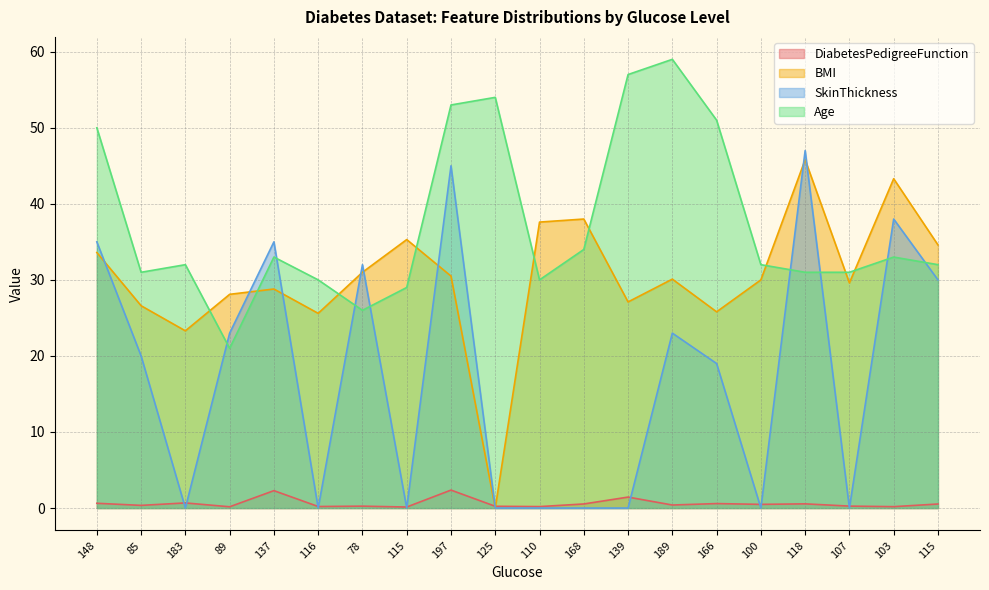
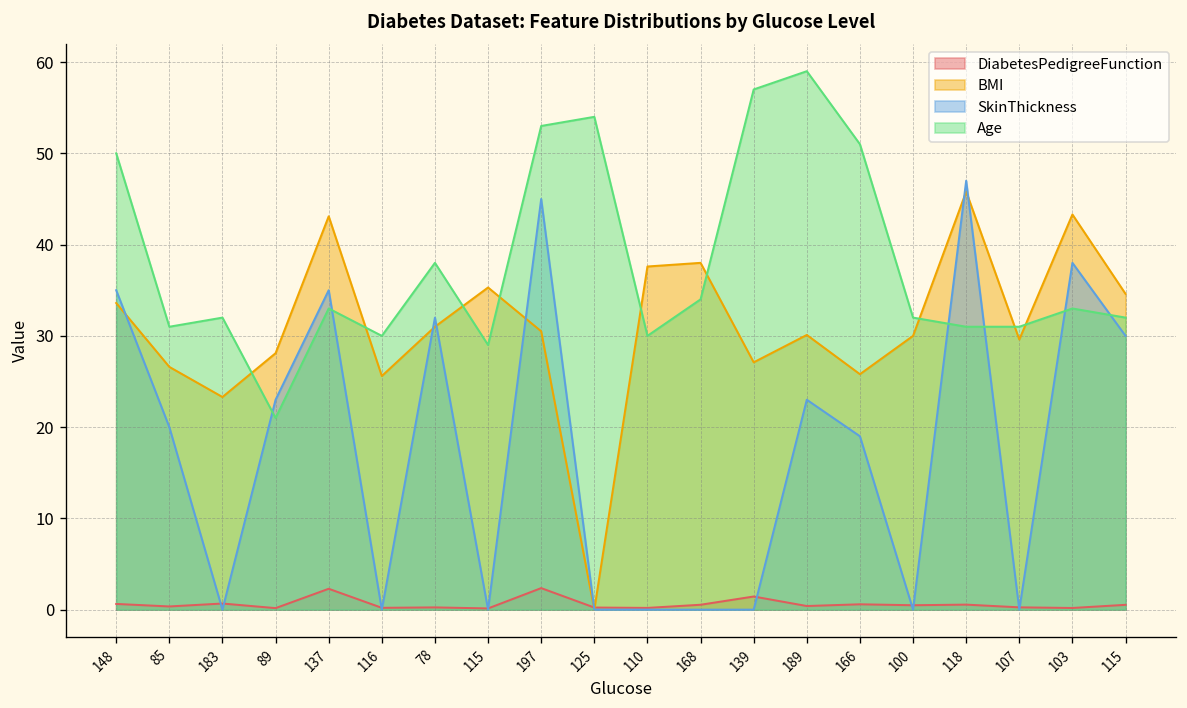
  {
    "DiabetesPedigreeFunction": {
      "148": 1,
      "85": 0,
      "183": 1,
      "89": 0,
      "137": 2,
      "78": 0,
      "197": 2,
      "168": 1,
      "139": 1,
      "189": 0,
      "166": 1,
      "100": 0,
      "118": 1,
      "103": 0
    },
    "BMI": {
      "148": 34,
      "85": 27,
      "183": 23,
      "89": 28,
-     "137": 29,
+     "137": 43,
      "116": 26,
      "78": 31,
      "197": 31,
      "110": 38,
      "168": 38,
      "139": 27,
      "189": 30,
      "166": 26,
      "100": 30,
      "118": 46,
      "107": 30,
      "103": 43
    },
    "SkinThickness": {
      "148": 35,
      "85": 20,
      "183": 0,
      "89": 23,
      "137": 35,
      "78": 32,
      "197": 45,
      "168": 0,
      "139": 0,
      "189": 23,
      "166": 19,
      "100": 0,
      "118": 47,
      "103": 38
    },
    "Age": {
      "148": 50,
      "85": 31,
      "183": 32,
      "89": 21,
      "137": 33,
      "116": 30,
-     "78": 26,
+     "78": 38,
      "197": 53,
      "125": 54,
      "110": 30,
      "168": 34,
      "139": 57,
      "189": 59,
      "166": 51,
      "100": 32,
      "118": 31,
      "107": 31,
      "103": 33
    }
  }
